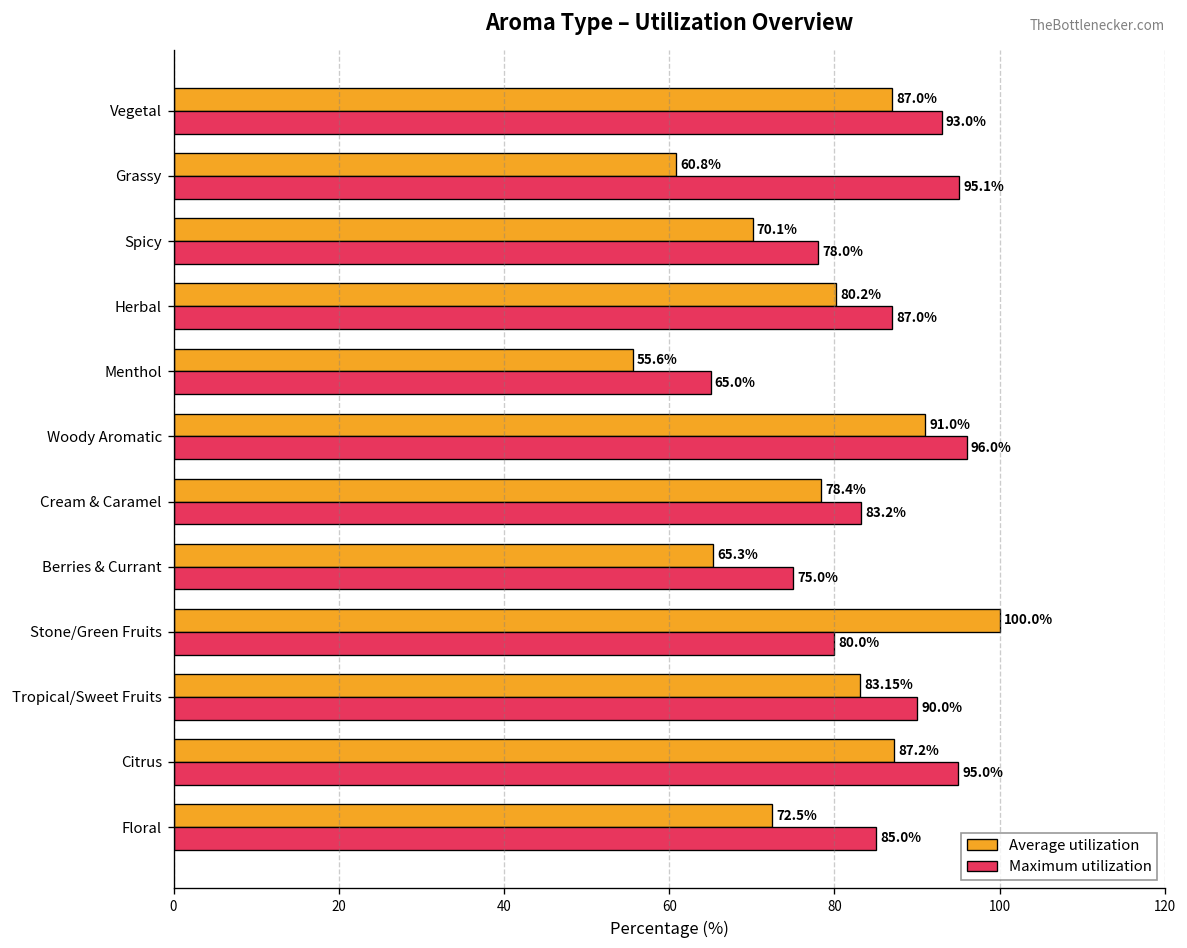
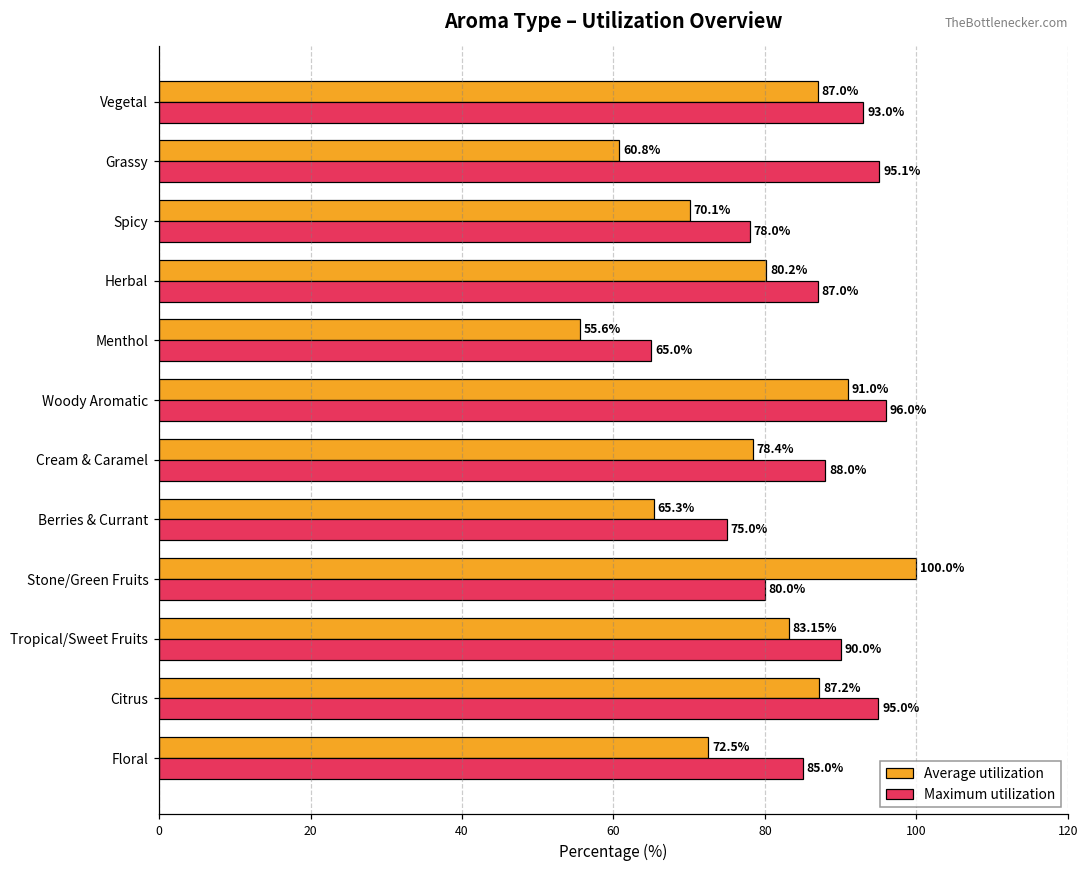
  {
    "Average utilization": {
      "Vegetal": "87.0%",
      "Grassy": "60.8%",
      "Spicy": "70.1%",
      "Herbal": "80.2%",
      "Menthol": "55.6%",
      "Woody Aromatic": "91.0%",
      "Cream & Caramel": "78.4%",
      "Berries & Currant": "65.3%",
      "Stone/Green Fruits": "100.0%",
      "Tropical/Sweet Fruits": "83.15%",
      "Citrus": "87.2%",
      "Floral": "72.5%"
    },
    "Maximum utilization": {
      "Vegetal": "93.0%",
      "Grassy": "95.1%",
      "Spicy": "78.0%",
      "Herbal": "87.0%",
      "Menthol": "65.0%",
      "Woody Aromatic": "96.0%",
-     "Cream & Caramel": "83.2%",
+     "Cream & Caramel": "88.0%",
      "Berries & Currant": "75.0%",
      "Stone/Green Fruits": "80.0%",
      "Tropical/Sweet Fruits": "90.0%",
      "Citrus": "95.0%",
      "Floral": "85.0%"
    }
  }
